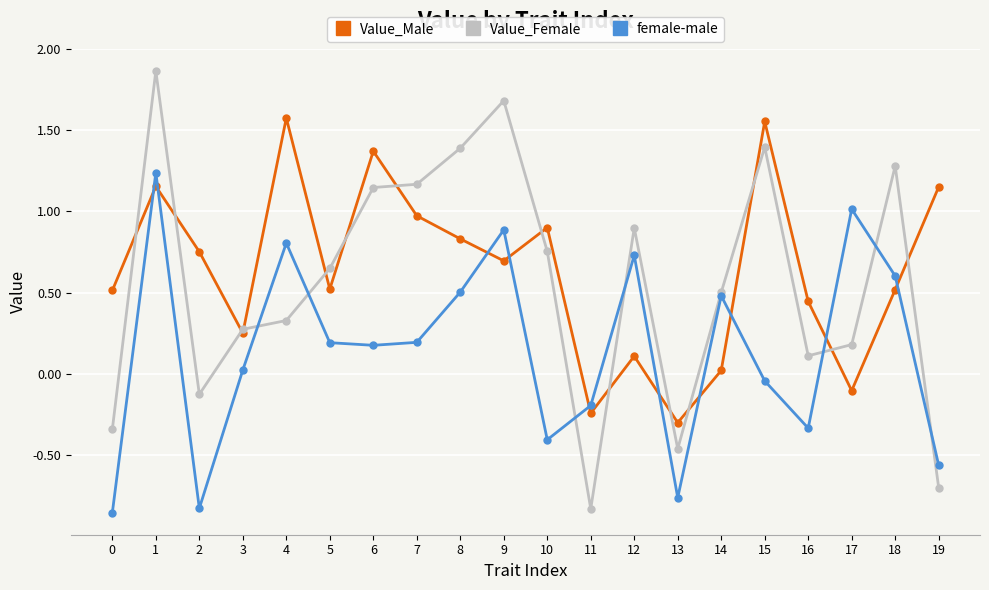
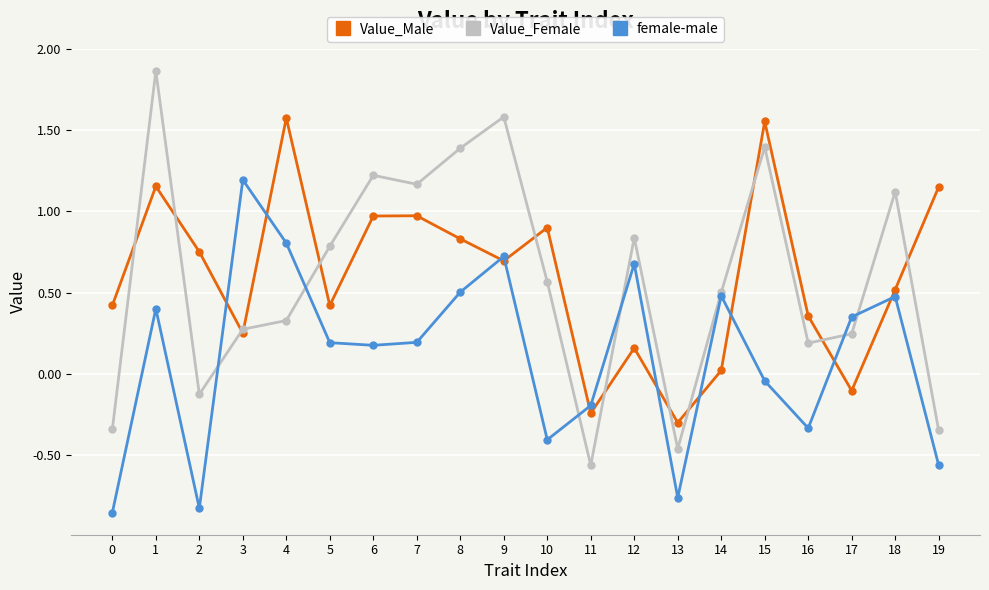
  {
    "Value_Male": {
-     "0": 0.51,
+     "0": 0.42,
      "1": 1.15,
      "2": 0.75,
      "3": 0.25,
      "4": 1.57,
-     "5": 0.52,
-     "6": 1.37,
+     "5": 0.42,
+     "6": 0.97,
      "7": 0.97,
      "8": 0.83,
      "9": 0.70,
      "10": 0.90,
      "11": -0.24,
-     "12": 0.11,
+     "12": 0.16,
      "13": -0.30,
      "14": 0.02,
      "15": 1.55,
-     "16": 0.45,
+     "16": 0.36,
      "17": -0.10,
      "18": 0.52,
      "19": 1.15
    },
    "Value_Female": {
      "0": -0.34,
      "1": 1.86,
      "2": -0.13,
      "3": 0.27,
      "4": 0.33,
-     "5": 0.65,
-     "6": 1.15,
+     "5": 0.79,
+     "6": 1.22,
      "7": 1.17,
      "8": 1.39,
-     "9": 1.68,
-     "10": 0.75,
-     "11": -0.83,
-     "12": 0.90,
+     "9": 1.58,
+     "10": 0.57,
+     "11": -0.56,
+     "12": 0.84,
      "13": -0.46,
      "14": 0.50,
      "15": 1.40,
-     "16": 0.11,
-     "17": 0.18,
-     "18": 1.28,
-     "19": -0.70
+     "16": 0.19,
+     "17": 0.25,
+     "18": 1.12,
+     "19": -0.35
    },
    "female-male": {
      "0": -0.85,
-     "1": 1.24,
+     "1": 0.40,
      "2": -0.83,
-     "3": 0.02,
+     "3": 1.19,
      "4": 0.80,
      "5": 0.19,
      "6": 0.18,
      "7": 0.19,
      "8": 0.50,
-     "9": 0.89,
+     "9": 0.72,
      "10": -0.41,
      "11": -0.19,
-     "12": 0.73,
+     "12": 0.68,
      "13": -0.76,
      "14": 0.48,
      "15": -0.04,
      "16": -0.33,
-     "17": 1.01,
-     "18": 0.60,
+     "17": 0.35,
+     "18": 0.48,
      "19": -0.56
    }
  }
